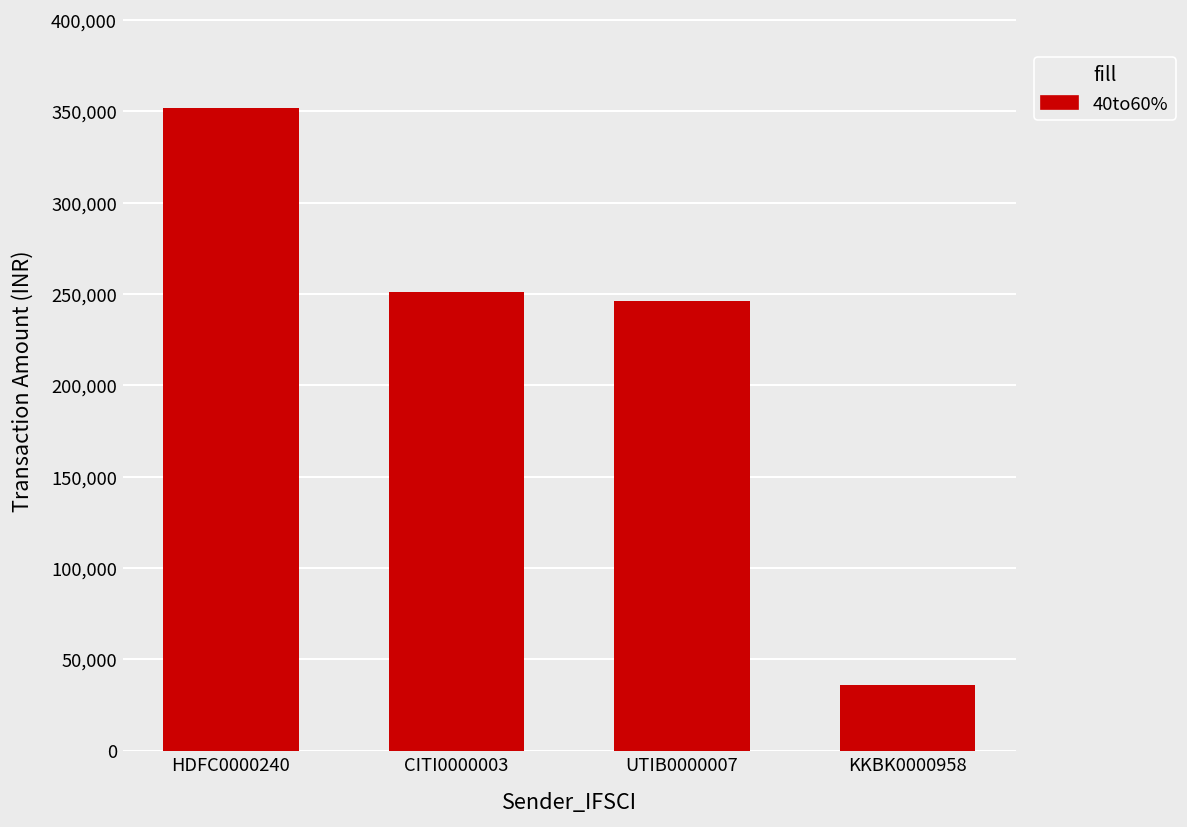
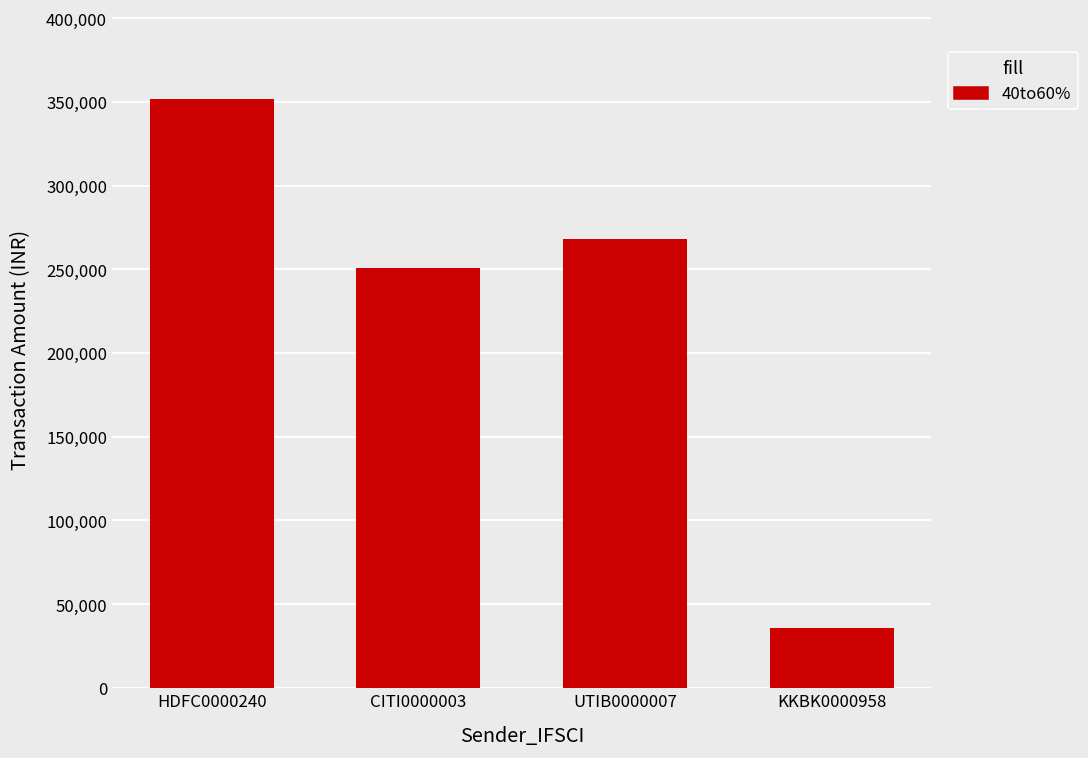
  {
    "HDFC0000240": "352,000",
    "CITI0000003": "251,000",
-   "UTIB0000007": "246,000",
+   "UTIB0000007": "268,000",
    "KKBK0000958": "36,000"
  }
